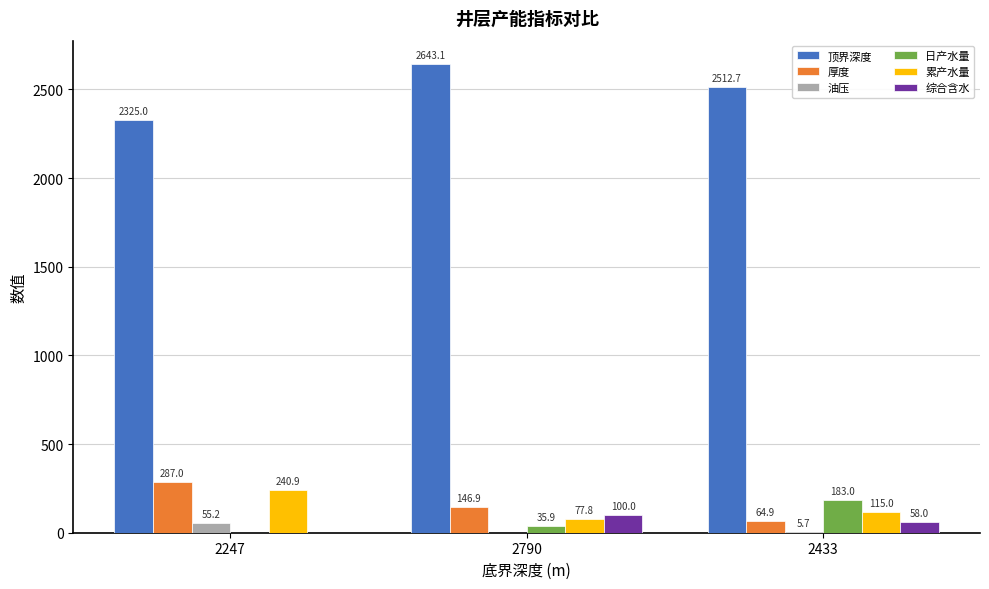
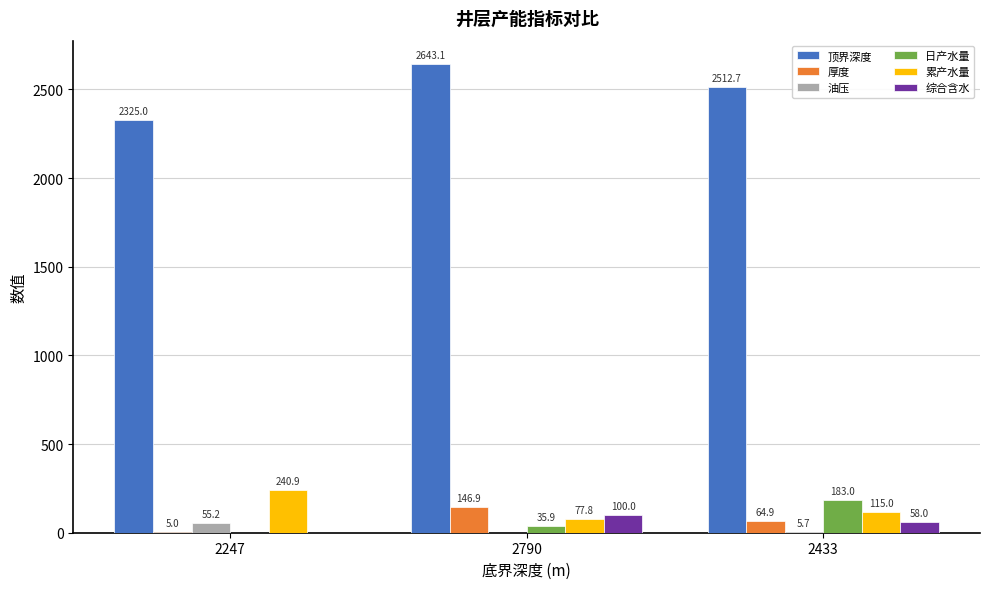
  {
    "顶界深度": {
      "2247": 2325.0,
      "2790": 2643.1,
      "2433": 2512.7
    },
    "厚度": {
-     "2247": 287.0,
+     "2247": 5.0,
      "2790": 146.9,
      "2433": 64.9
    },
    "油压": {
      "2247": 55.2,
      "2433": 5.7
    },
    "日产水量": {
      "2790": 35.9,
      "2433": 183.0
    },
    "累产水量": {
      "2247": 240.9,
      "2790": 77.8,
      "2433": 115.0
    },
    "综合含水": {
      "2790": 100.0,
      "2433": 58.0
    }
  }
